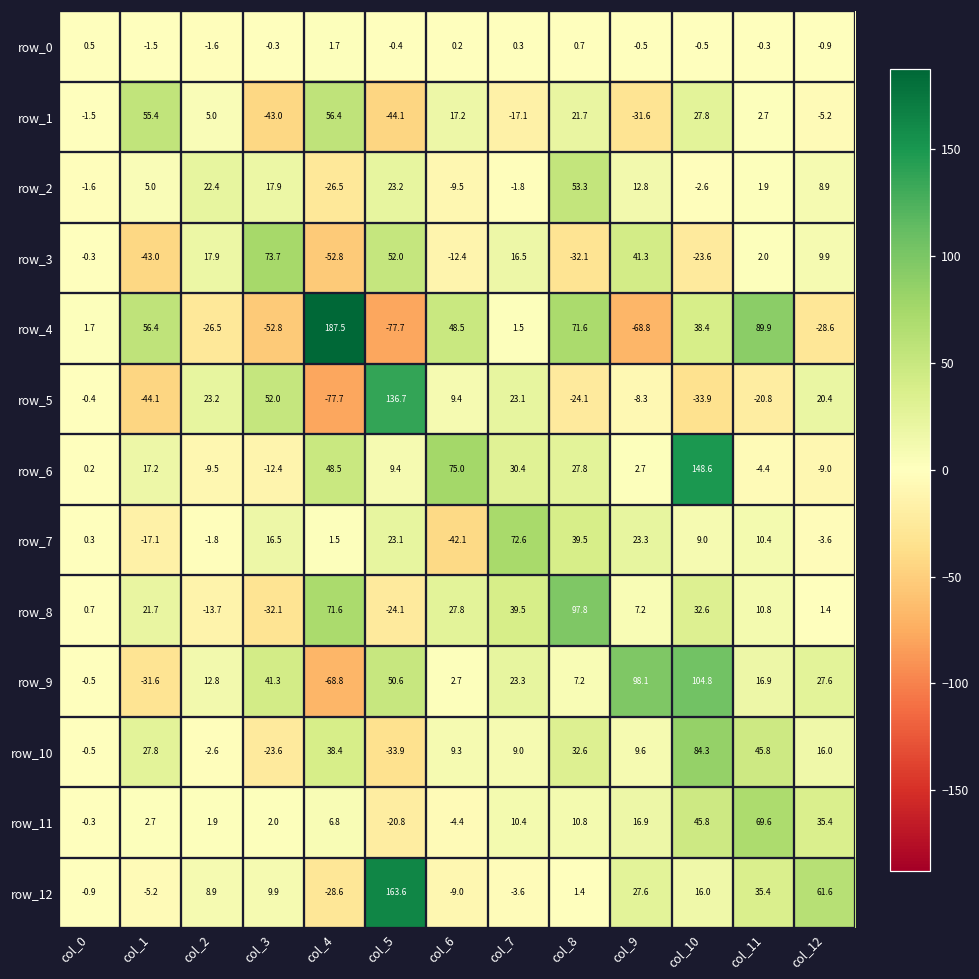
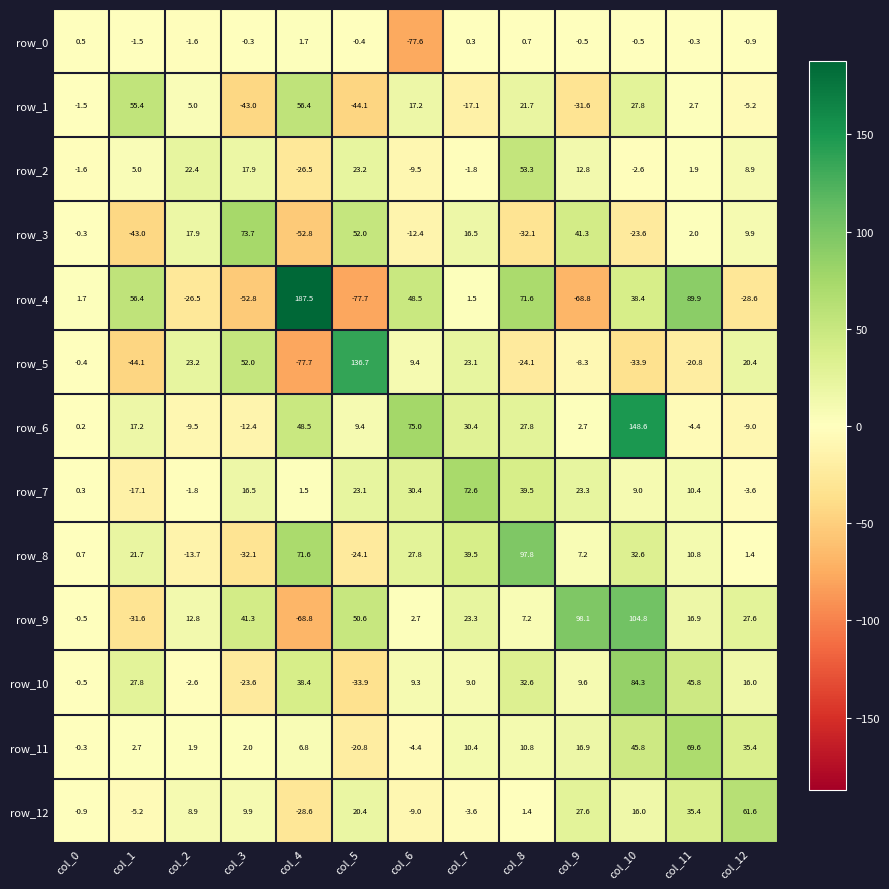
  {
    "row_0": {
      "col_0": 0.5,
      "col_1": -1.5,
      "col_2": -1.6,
      "col_3": -0.3,
      "col_4": 1.7,
      "col_5": -0.4,
-     "col_6": 0.2,
+     "col_6": -77.6,
      "col_7": 0.3,
      "col_8": 0.7,
      "col_9": -0.5,
      "col_10": -0.5,
      "col_11": -0.3,
      "col_12": -0.9
    },
    "row_1": {
      "col_0": -1.5,
      "col_1": 55.4,
      "col_2": 5.0,
      "col_3": -43.0,
      "col_4": 56.4,
      "col_5": -44.1,
      "col_6": 17.2,
      "col_7": -17.1,
      "col_8": 21.7,
      "col_9": -31.6,
      "col_10": 27.8,
      "col_11": 2.7,
      "col_12": -5.2
    },
    "row_2": {
      "col_0": -1.6,
      "col_1": 5.0,
      "col_2": 22.4,
      "col_3": 17.9,
      "col_4": -26.5,
      "col_5": 23.2,
      "col_6": -9.5,
      "col_7": -1.8,
      "col_8": 53.3,
      "col_9": 12.8,
      "col_10": -2.6,
      "col_11": 1.9,
      "col_12": 8.9
    },
    "row_3": {
      "col_0": -0.3,
      "col_1": -43.0,
      "col_2": 17.9,
      "col_3": 73.7,
      "col_4": -52.8,
      "col_5": 52.0,
      "col_6": -12.4,
      "col_7": 16.5,
      "col_8": -32.1,
      "col_9": 41.3,
      "col_10": -23.6,
      "col_11": 2.0,
      "col_12": 9.9
    },
    "row_4": {
      "col_0": 1.7,
      "col_1": 56.4,
      "col_2": -26.5,
      "col_3": -52.8,
      "col_4": 187.5,
      "col_5": -77.7,
      "col_6": 48.5,
      "col_7": 1.5,
      "col_8": 71.6,
      "col_9": -68.8,
      "col_10": 38.4,
      "col_11": 89.9,
      "col_12": -28.6
    },
    "row_5": {
      "col_0": -0.4,
      "col_1": -44.1,
      "col_2": 23.2,
      "col_3": 52.0,
      "col_4": -77.7,
      "col_5": 136.7,
      "col_6": 9.4,
      "col_7": 23.1,
      "col_8": -24.1,
      "col_9": -8.3,
      "col_10": -33.9,
      "col_11": -20.8,
      "col_12": 20.4
    },
    "row_6": {
      "col_0": 0.2,
      "col_1": 17.2,
      "col_2": -9.5,
      "col_3": -12.4,
      "col_4": 48.5,
      "col_5": 9.4,
      "col_6": 75.0,
      "col_7": 30.4,
      "col_8": 27.8,
      "col_9": 2.7,
      "col_10": 148.6,
      "col_11": -4.4,
      "col_12": -9.0
    },
    "row_7": {
      "col_0": 0.3,
      "col_1": -17.1,
      "col_2": -1.8,
      "col_3": 16.5,
      "col_4": 1.5,
      "col_5": 23.1,
-     "col_6": -42.1,
+     "col_6": 30.4,
      "col_7": 72.6,
      "col_8": 39.5,
      "col_9": 23.3,
      "col_10": 9.0,
      "col_11": 10.4,
      "col_12": -3.6
    },
    "row_8": {
      "col_0": 0.7,
      "col_1": 21.7,
      "col_2": -13.7,
      "col_3": -32.1,
      "col_4": 71.6,
      "col_5": -24.1,
      "col_6": 27.8,
      "col_7": 39.5,
      "col_8": 97.8,
      "col_9": 7.2,
      "col_10": 32.6,
      "col_11": 10.8,
      "col_12": 1.4
    },
    "row_9": {
      "col_0": -0.5,
      "col_1": -31.6,
      "col_2": 12.8,
      "col_3": 41.3,
      "col_4": -68.8,
      "col_5": 50.6,
      "col_6": 2.7,
      "col_7": 23.3,
      "col_8": 7.2,
      "col_9": 98.1,
      "col_10": 104.8,
      "col_11": 16.9,
      "col_12": 27.6
    },
    "row_10": {
      "col_0": -0.5,
      "col_1": 27.8,
      "col_2": -2.6,
      "col_3": -23.6,
      "col_4": 38.4,
      "col_5": -33.9,
      "col_6": 9.3,
      "col_7": 9.0,
      "col_8": 32.6,
      "col_9": 9.6,
      "col_10": 84.3,
      "col_11": 45.8,
      "col_12": 16.0
    },
    "row_11": {
      "col_0": -0.3,
      "col_1": 2.7,
      "col_2": 1.9,
      "col_3": 2.0,
      "col_4": 6.8,
      "col_5": -20.8,
      "col_6": -4.4,
      "col_7": 10.4,
      "col_8": 10.8,
      "col_9": 16.9,
      "col_10": 45.8,
      "col_11": 69.6,
      "col_12": 35.4
    },
    "row_12": {
      "col_0": -0.9,
      "col_1": -5.2,
      "col_2": 8.9,
      "col_3": 9.9,
      "col_4": -28.6,
-     "col_5": 163.6,
+     "col_5": 20.4,
      "col_6": -9.0,
      "col_7": -3.6,
      "col_8": 1.4,
      "col_9": 27.6,
      "col_10": 16.0,
      "col_11": 35.4,
      "col_12": 61.6
    }
  }
